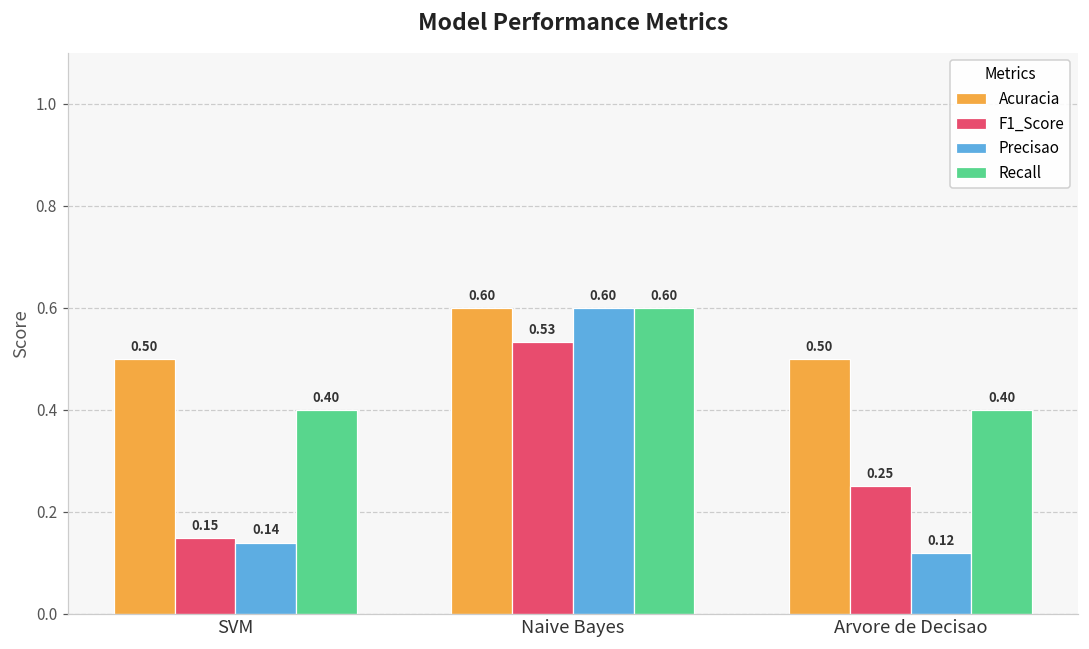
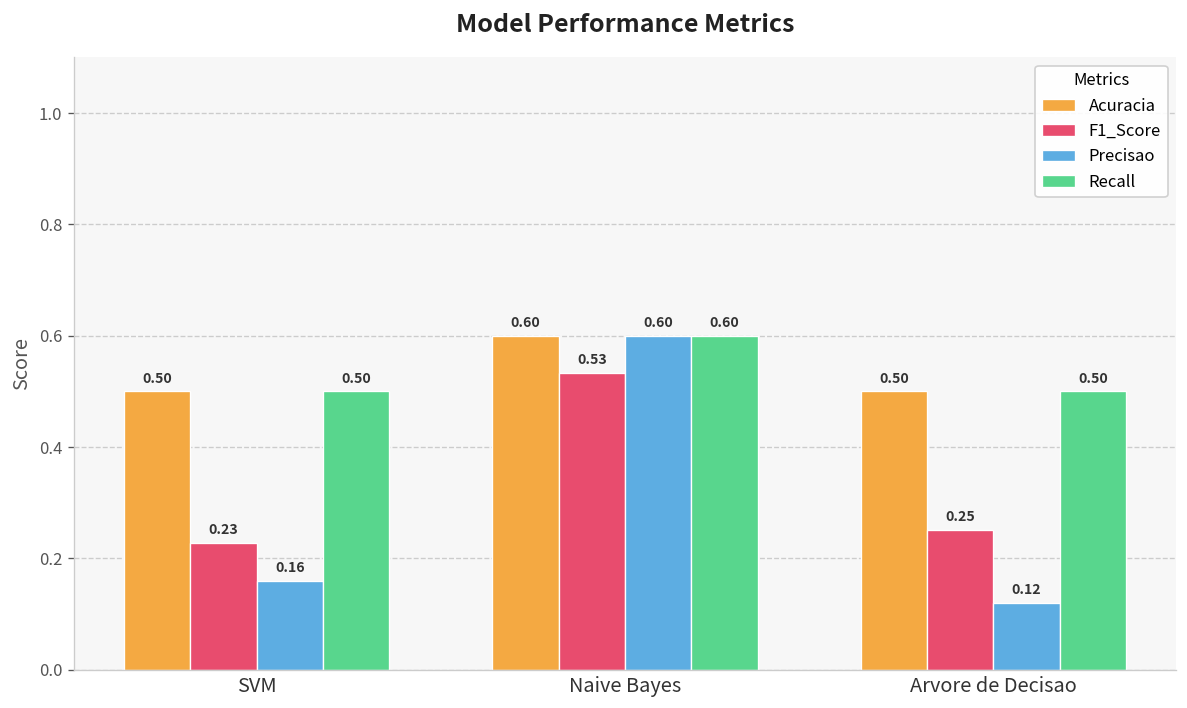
  {
    "Acuracia": {
      "SVM": 0.50,
      "Naive Bayes": 0.60,
      "Arvore de Decisao": 0.50
    },
    "F1_Score": {
-     "SVM": 0.15,
+     "SVM": 0.23,
      "Naive Bayes": 0.53,
      "Arvore de Decisao": 0.25
    },
    "Precisao": {
-     "SVM": 0.14,
+     "SVM": 0.16,
      "Naive Bayes": 0.60,
      "Arvore de Decisao": 0.12
    },
    "Recall": {
-     "SVM": 0.40,
+     "SVM": 0.50,
      "Naive Bayes": 0.60,
-     "Arvore de Decisao": 0.40
+     "Arvore de Decisao": 0.50
    }
  }
